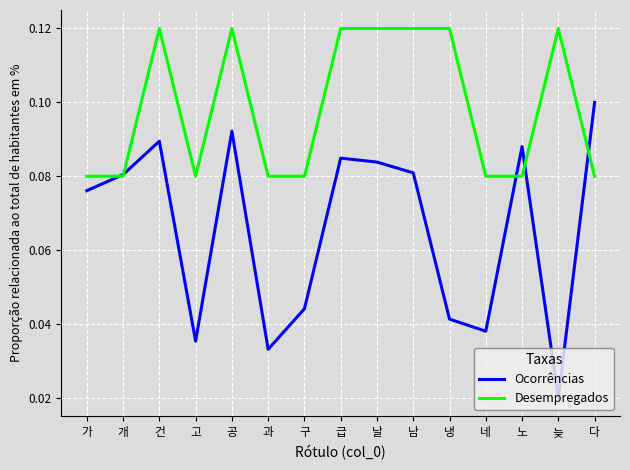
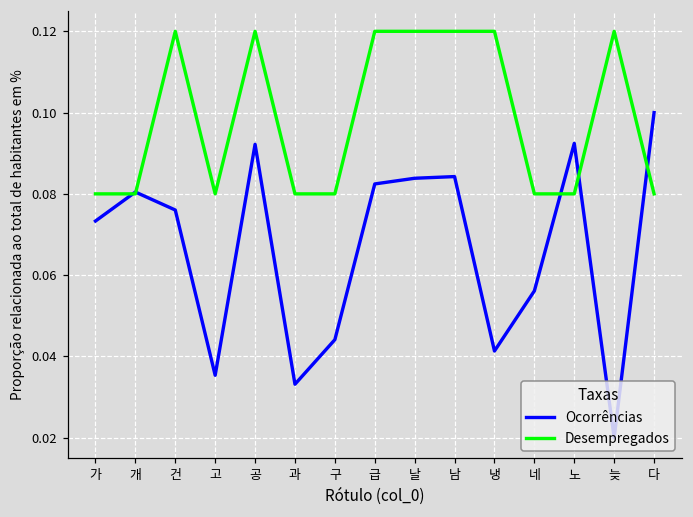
  {
    "Ocorrências": {
-     "가": 0.076,
-     "건": 0.089,
+     "가": 0.073,
+     "건": 0.076,
      "고": 0.035,
      "공": 0.092,
      "과": 0.033,
      "구": 0.044,
-     "급": 0.085,
+     "급": 0.082,
      "날": 0.084,
-     "남": 0.081,
+     "남": 0.084,
      "냉": 0.041,
-     "네": 0.038,
-     "노": 0.088,
+     "네": 0.056,
+     "노": 0.092,
      "다": 0.100
    },
    "Desempregados": {
      "가": 0.080,
      "건": 0.120,
      "고": 0.080,
      "공": 0.120,
      "과": 0.080,
      "구": 0.080,
      "급": 0.120,
      "날": 0.120,
      "남": 0.120,
      "냉": 0.120,
      "네": 0.080,
      "노": 0.080,
      "늦": 0.120,
      "다": 0.080
    }
  }
